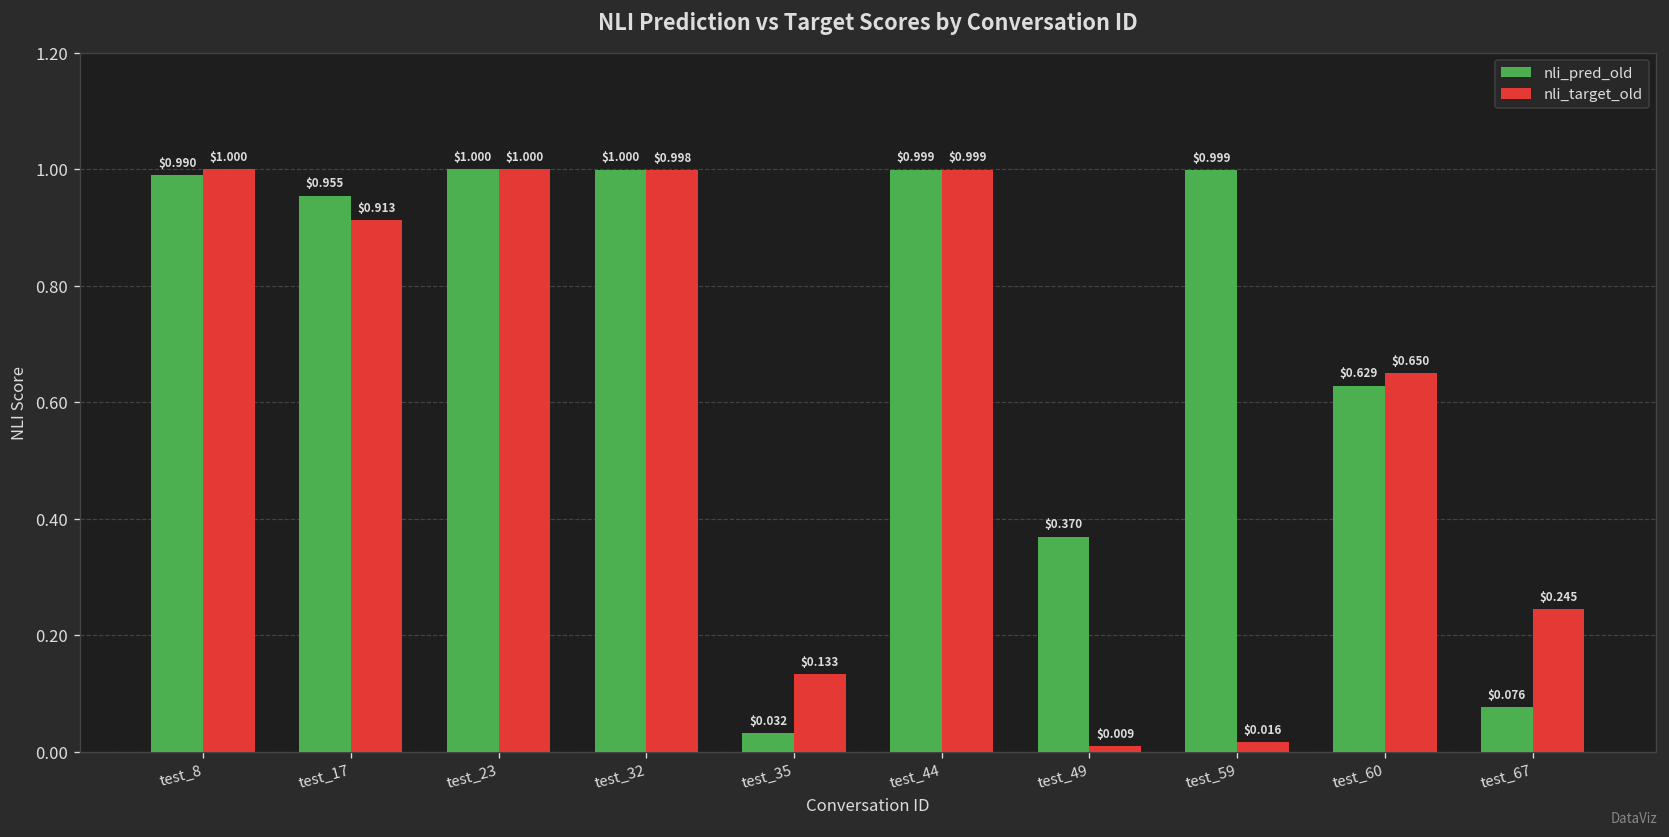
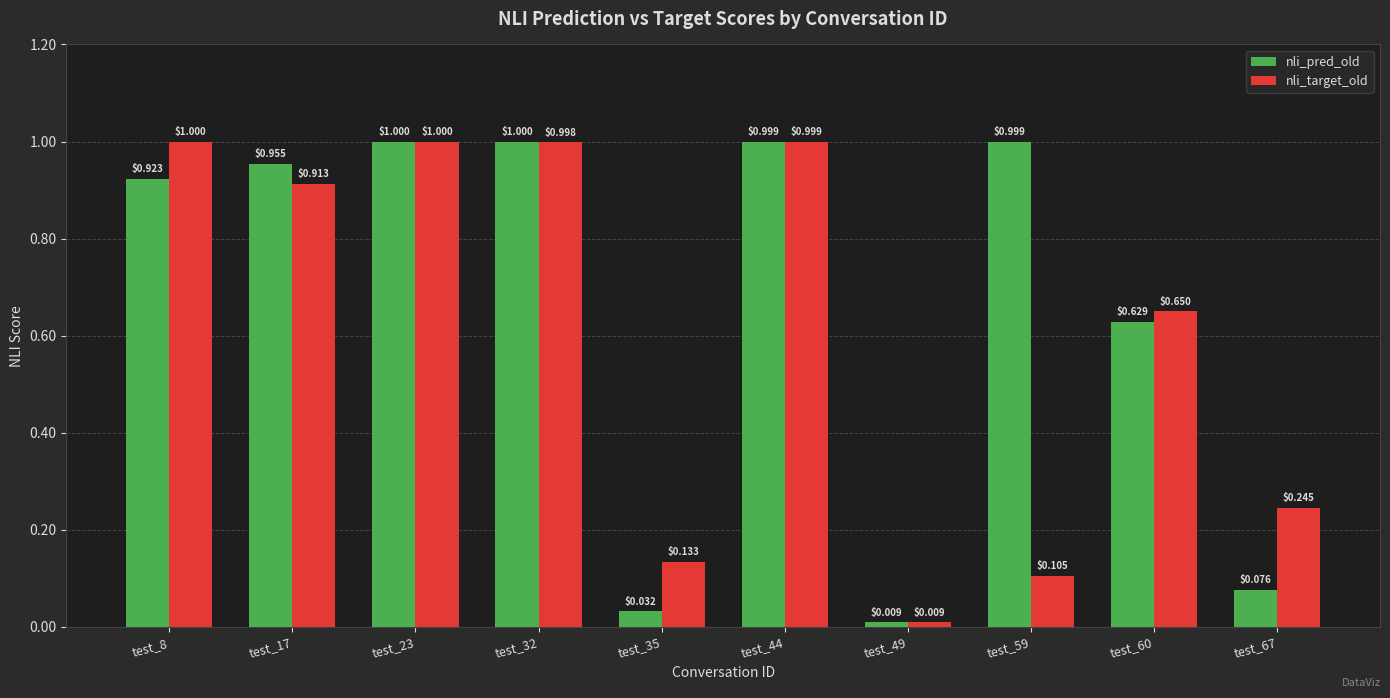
  {
    "nli_pred_old": {
-     "test_8": "$0.990",
+     "test_8": "$0.923",
      "test_17": "$0.955",
      "test_23": "$1.000",
      "test_32": "$1.000",
      "test_35": "$0.032",
      "test_44": "$0.999",
-     "test_49": "$0.370",
+     "test_49": "$0.009",
      "test_59": "$0.999",
      "test_60": "$0.629",
      "test_67": "$0.076"
    },
    "nli_target_old": {
      "test_8": "$1.000",
      "test_17": "$0.913",
      "test_23": "$1.000",
      "test_32": "$0.998",
      "test_35": "$0.133",
      "test_44": "$0.999",
      "test_49": "$0.009",
-     "test_59": "$0.016",
+     "test_59": "$0.105",
      "test_60": "$0.650",
      "test_67": "$0.245"
    }
  }
